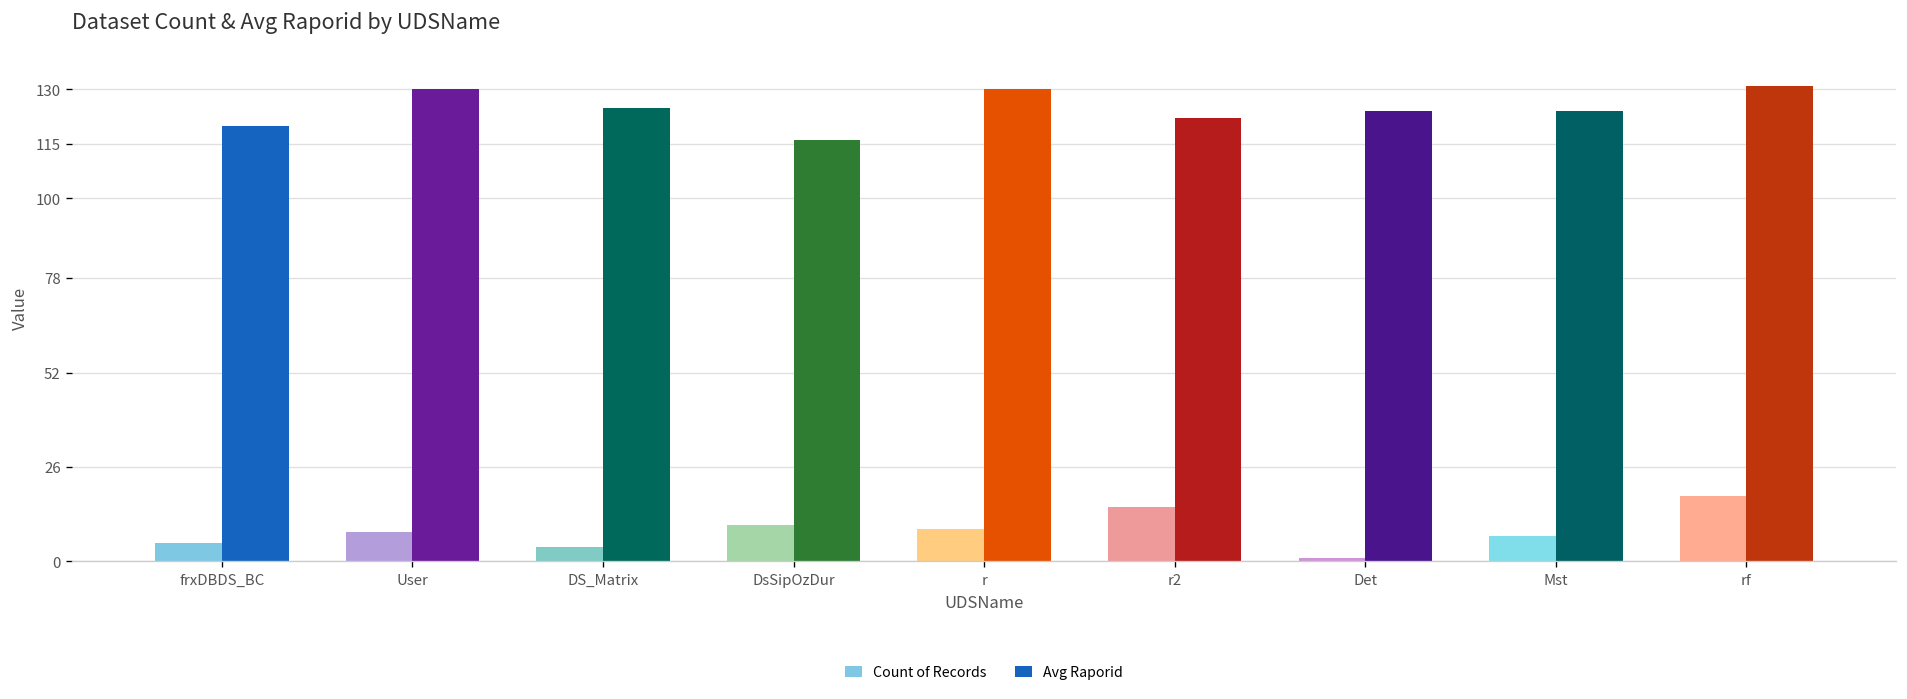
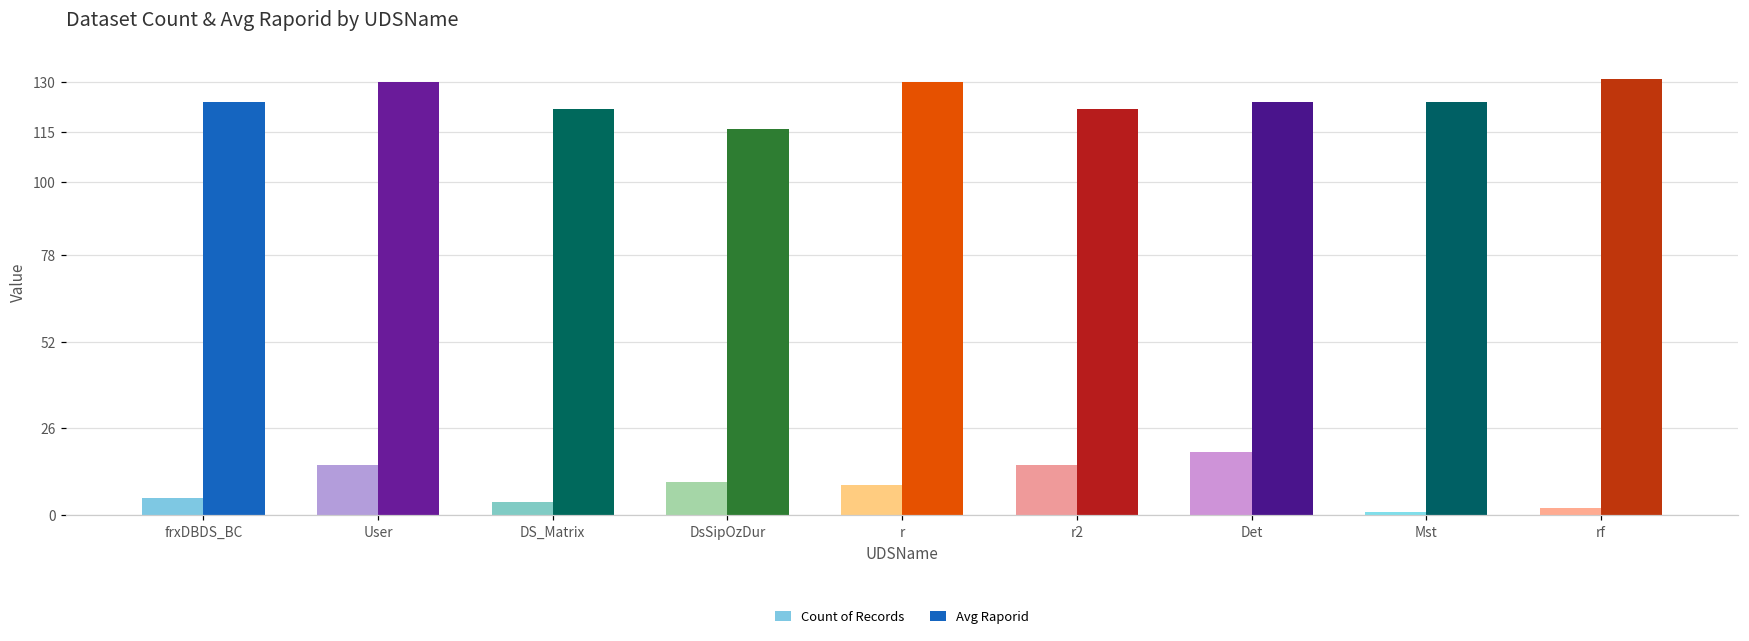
  {
    "Count of Records": {
      "frxDBDS_BC": 5,
-     "User": 8,
+     "User": 15,
      "DS_Matrix": 4,
      "DsSipOzDur": 10,
      "r": 9,
      "r2": 15,
-     "Det": 1,
-     "Mst": 7,
-     "rf": 18
+     "Det": 19,
+     "Mst": 1,
+     "rf": 2
    },
    "Avg Raporid": {
-     "frxDBDS_BC": 120,
+     "frxDBDS_BC": 124,
      "User": 130,
-     "DS_Matrix": 125,
+     "DS_Matrix": 122,
      "DsSipOzDur": 116,
      "r": 130,
      "r2": 122,
      "Det": 124,
      "Mst": 124,
      "rf": 131
    }
  }
